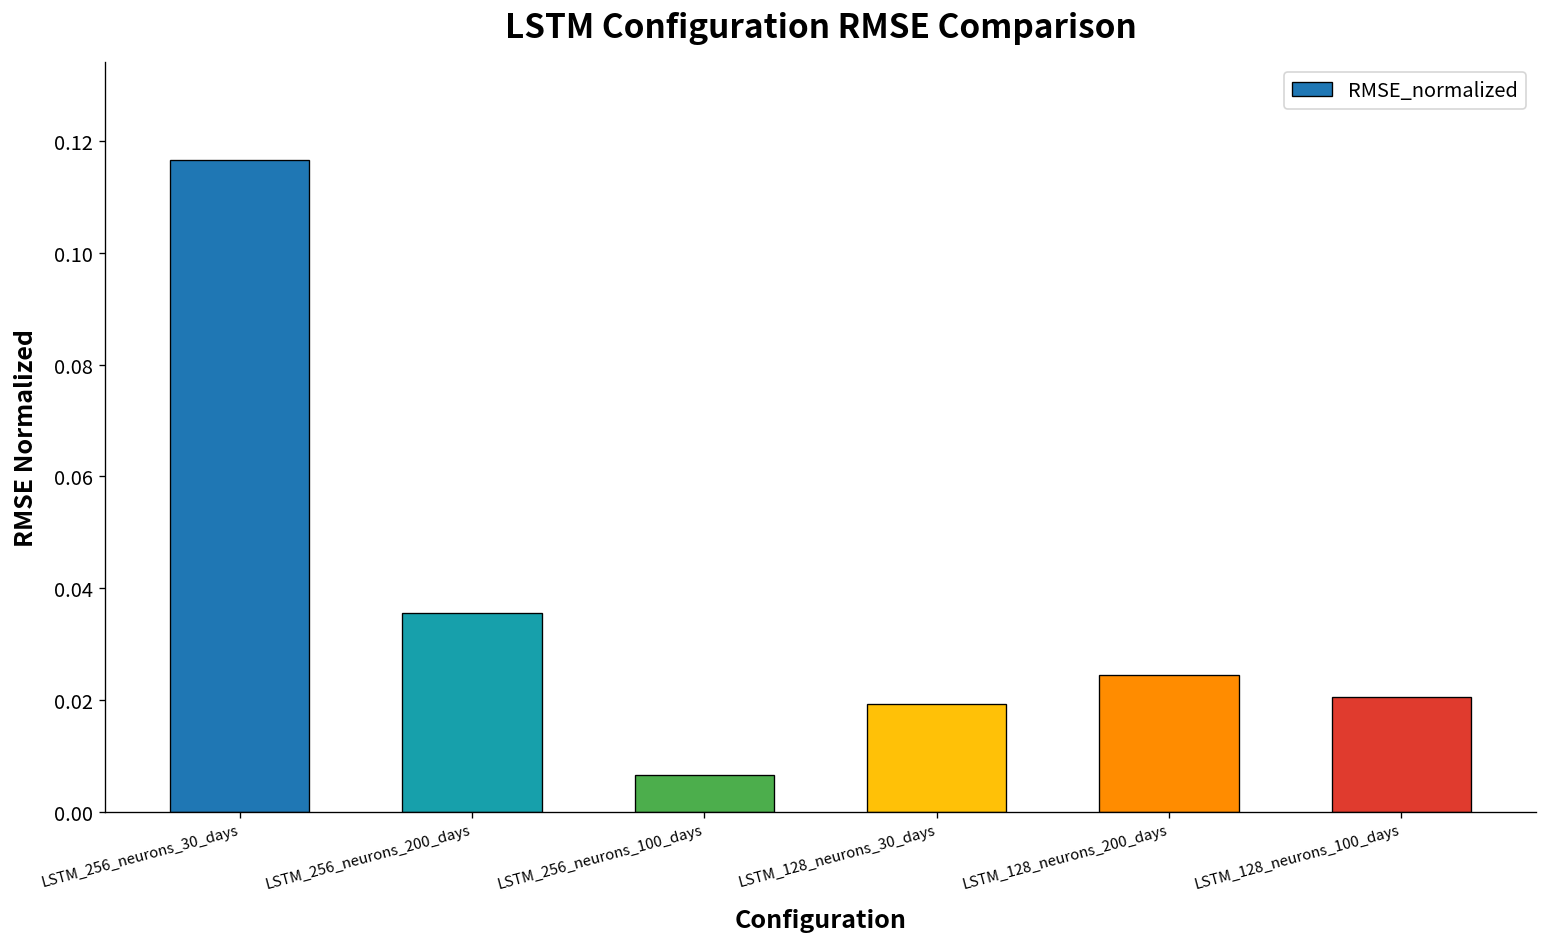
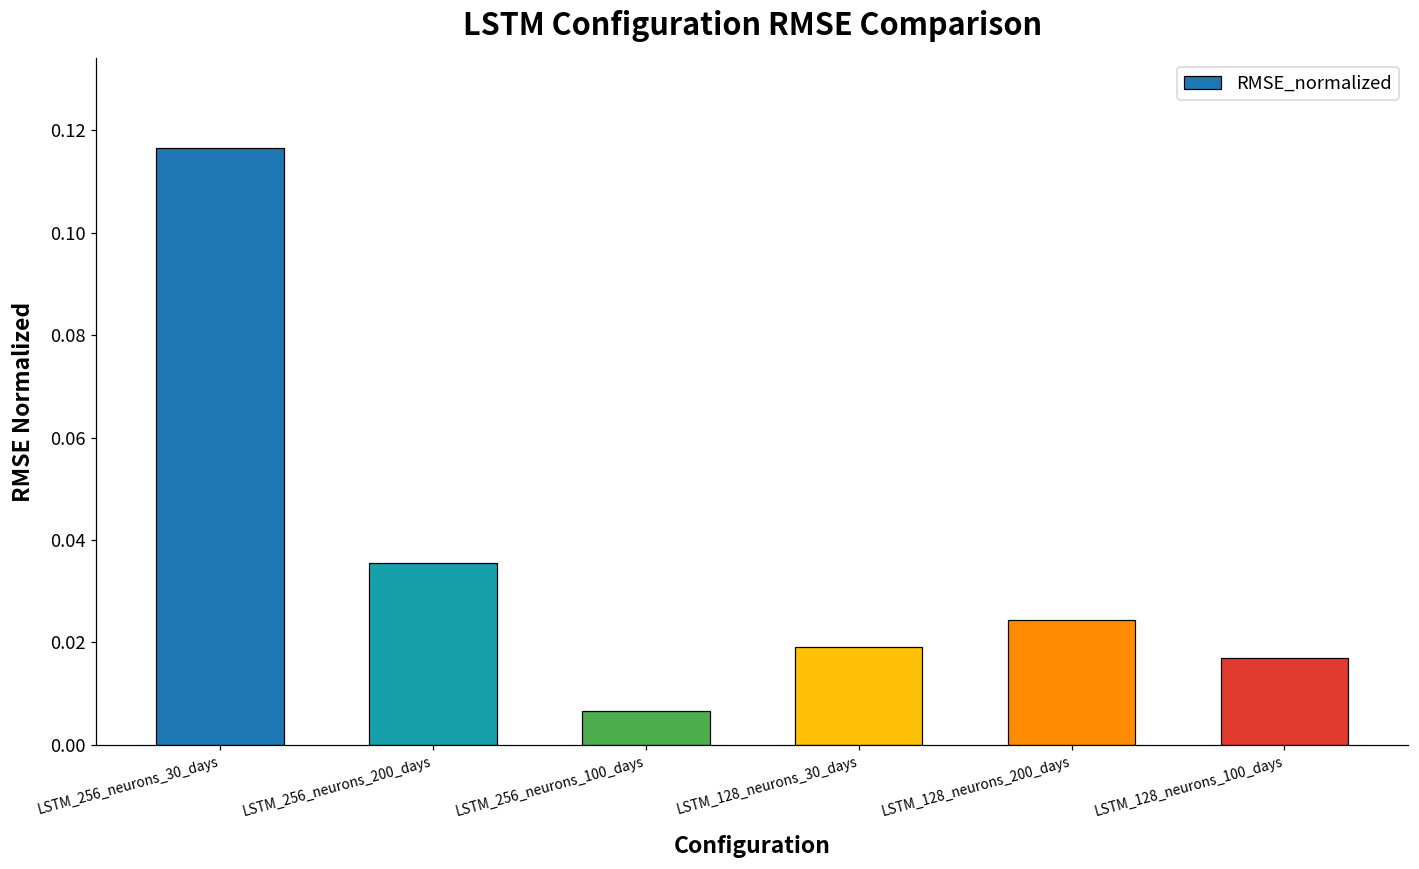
  {
    "LSTM_256_neurons_30_days": 0.117,
    "LSTM_256_neurons_200_days": 0.036,
    "LSTM_256_neurons_100_days": 0.007,
    "LSTM_128_neurons_30_days": 0.019,
    "LSTM_128_neurons_200_days": 0.024,
-   "LSTM_128_neurons_100_days": 0.021
+   "LSTM_128_neurons_100_days": 0.017
  }
